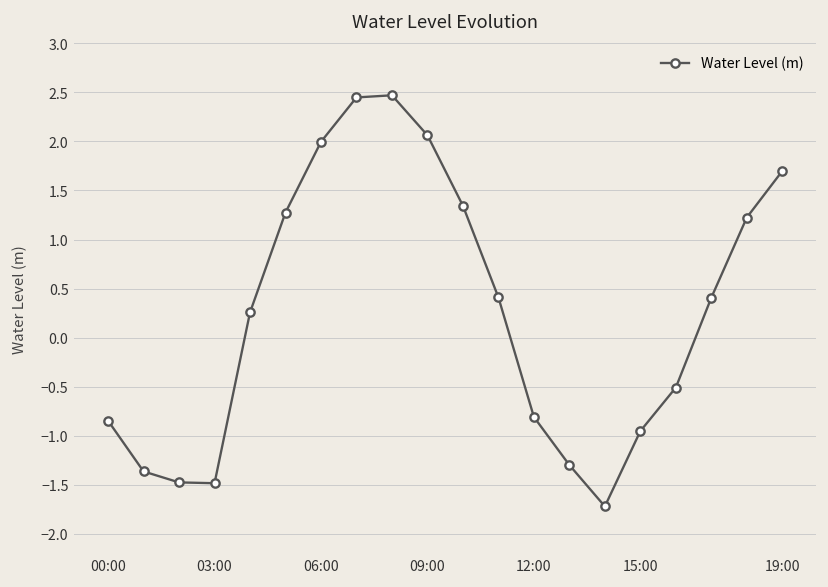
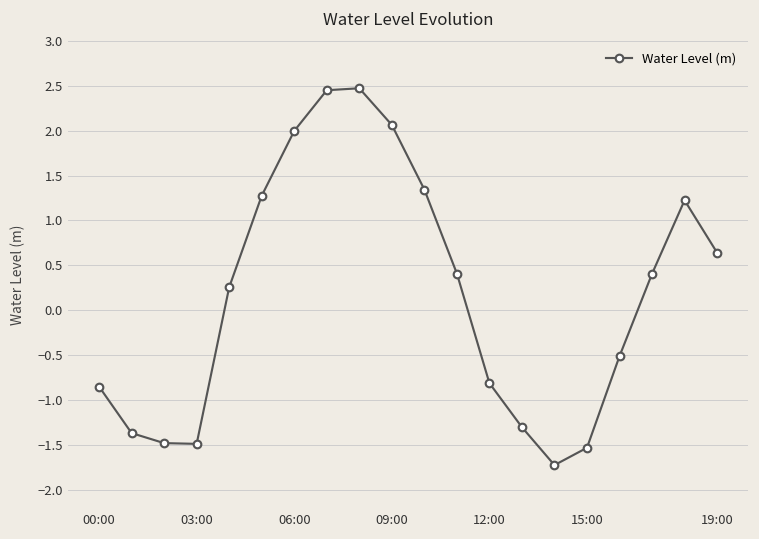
  {
    "00:00": -0.8,
    "03:00": -1.5,
    "06:00": 2.0,
    "09:00": 2.1,
    "12:00": -0.8,
-   "15:00": -1.0,
-   "19:00": 1.7
+   "15:00": -1.5,
+   "19:00": 0.6
  }
